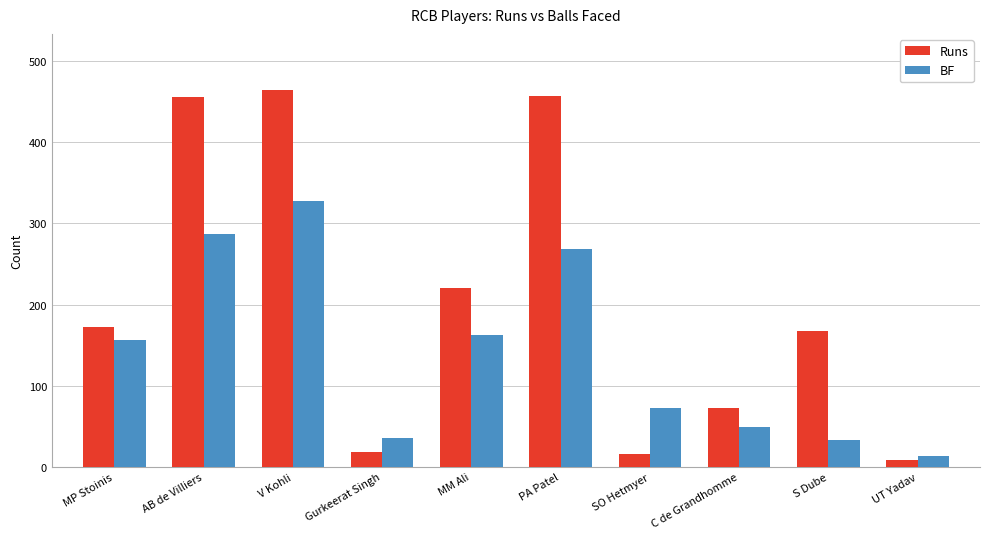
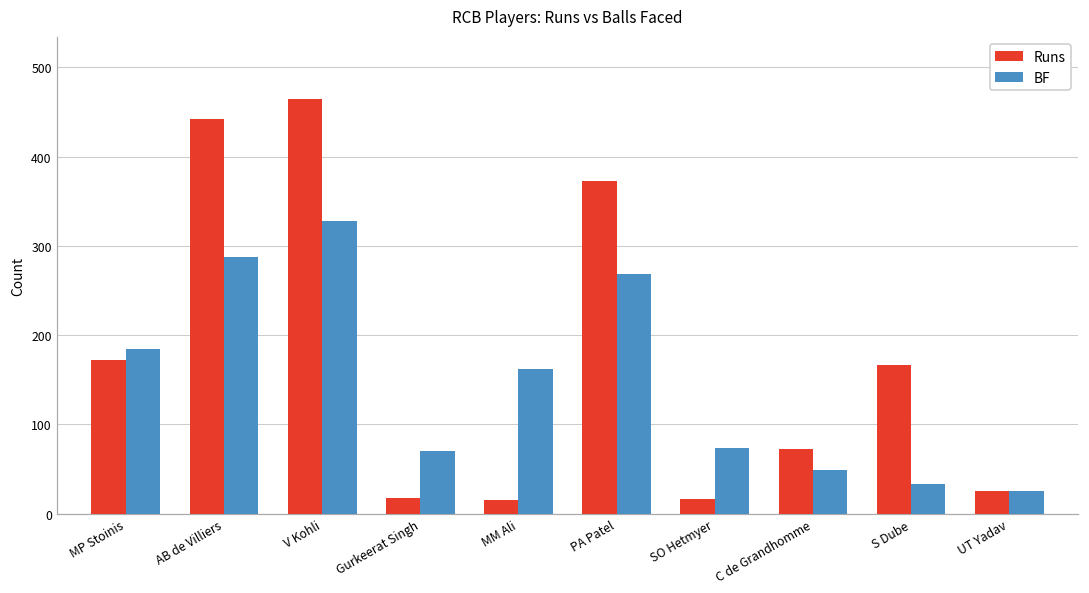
  {
    "Runs": {
      "MP Stoinis": 170,
-     "AB de Villiers": 460,
+     "AB de Villiers": 440,
      "V Kohli": 460,
      "Gurkeerat Singh": 20,
-     "MM Ali": 220,
-     "PA Patel": 460,
+     "MM Ali": 20,
+     "PA Patel": 370,
      "SO Hetmyer": 20,
      "C de Grandhomme": 70,
      "S Dube": 170,
-     "UT Yadav": 10
+     "UT Yadav": 30
    },
    "BF": {
-     "MP Stoinis": 160,
+     "MP Stoinis": 190,
      "AB de Villiers": 290,
      "V Kohli": 330,
-     "Gurkeerat Singh": 40,
+     "Gurkeerat Singh": 70,
      "MM Ali": 160,
      "PA Patel": 270,
      "SO Hetmyer": 70,
      "C de Grandhomme": 50,
      "S Dube": 30,
-     "UT Yadav": 10
+     "UT Yadav": 30
    }
  }
